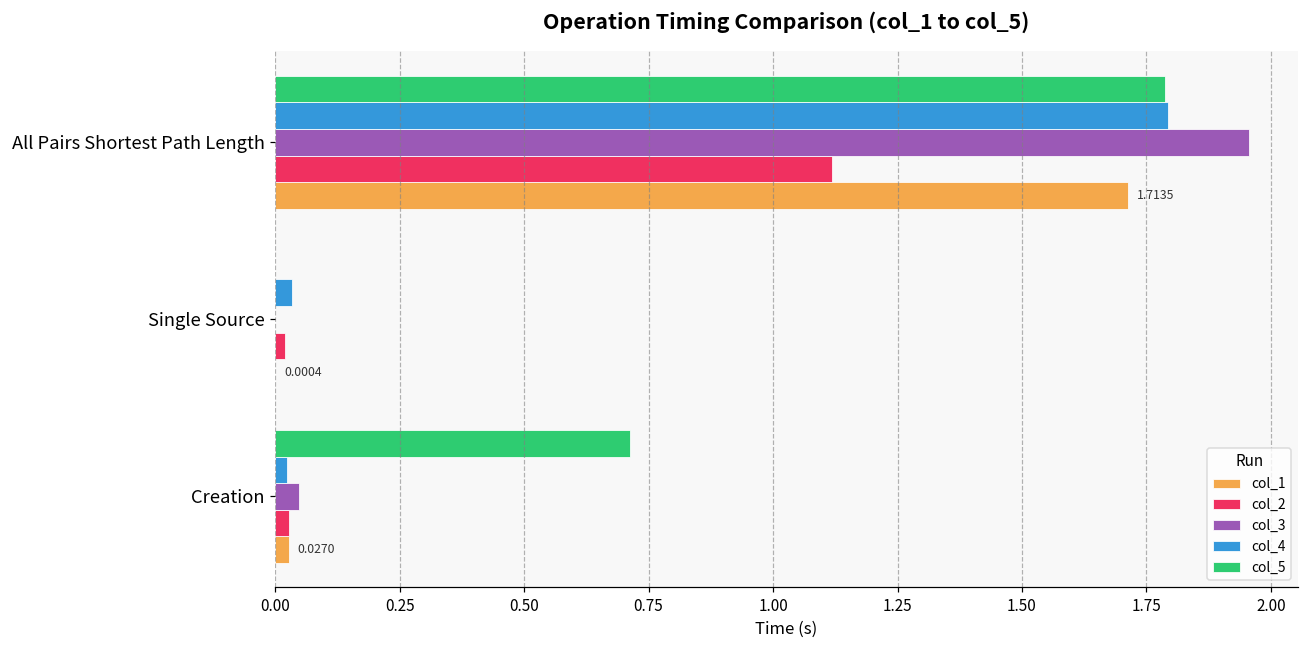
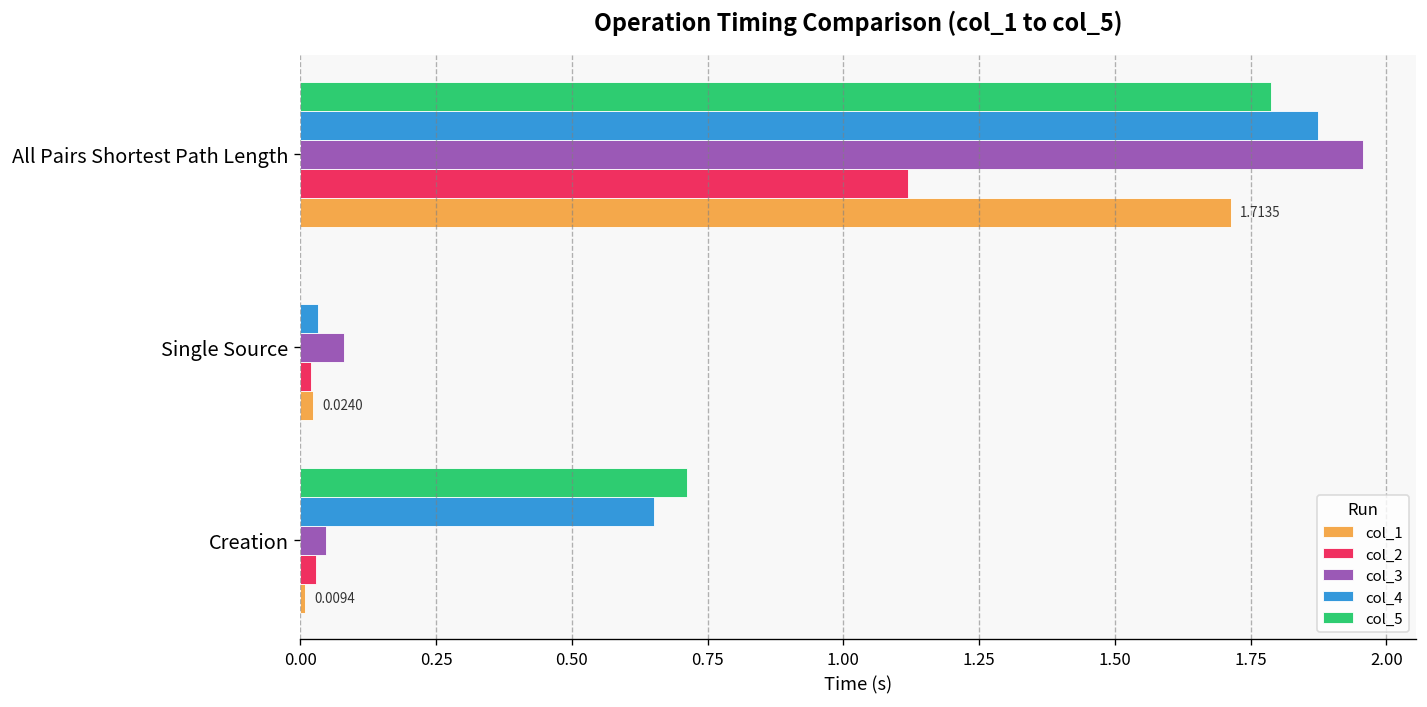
  {
    "col_1": {
      "All Pairs Shortest Path Length": 1.7135,
-     "Single Source": 0.0004,
-     "Creation": 0.0270
+     "Single Source": 0.0240,
+     "Creation": 0.0094
    },
    "col_2": {
      "All Pairs Shortest Path Length": 1.12,
      "Single Source": 0.02,
      "Creation": 0.03
    },
    "col_3": {
      "All Pairs Shortest Path Length": 1.96,
-     "Single Source": 0.00,
+     "Single Source": 0.08,
      "Creation": 0.05
    },
    "col_4": {
-     "All Pairs Shortest Path Length": 1.79,
+     "All Pairs Shortest Path Length": 1.87,
      "Single Source": 0.03,
-     "Creation": 0.02
+     "Creation": 0.65
    },
    "col_5": {
      "All Pairs Shortest Path Length": 1.79,
      "Creation": 0.71
    }
  }
